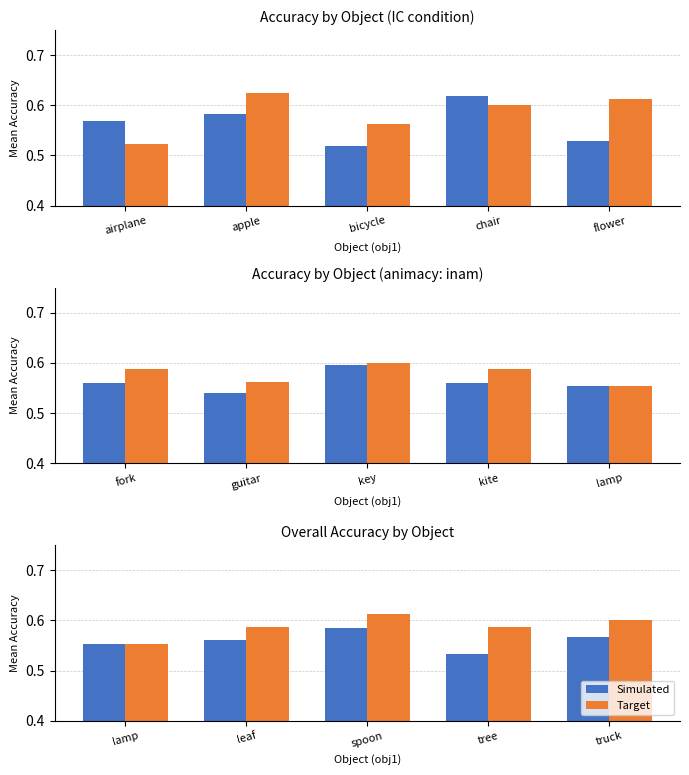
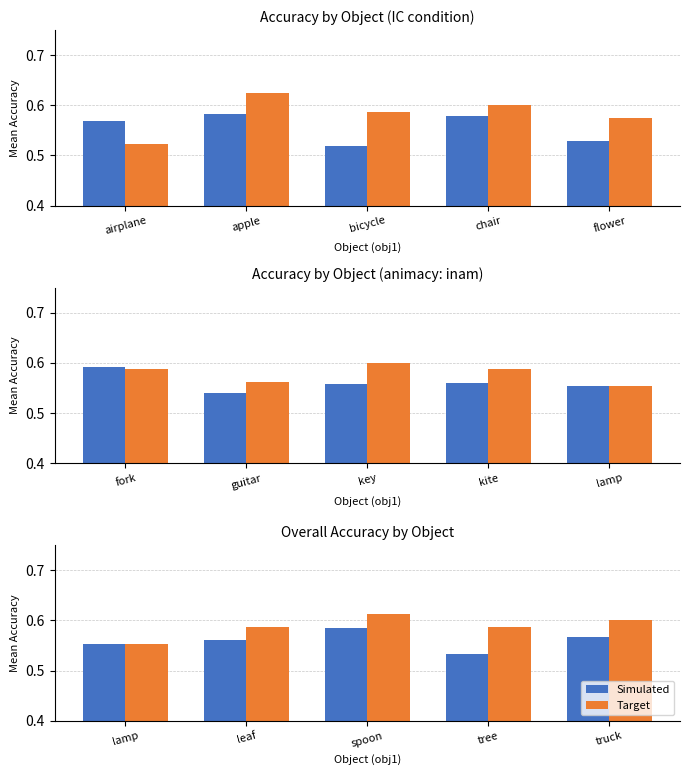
  {
    "Accuracy by Object (IC condition)": {
      "Simulated": {
        "airplane": 0.57,
        "apple": 0.58,
        "bicycle": 0.52,
-       "chair": 0.62,
+       "chair": 0.58,
        "flower": 0.53
      },
      "Target": {
        "airplane": 0.52,
        "apple": 0.63,
-       "bicycle": 0.56,
+       "bicycle": 0.59,
        "chair": 0.60,
-       "flower": 0.61
+       "flower": 0.58
      }
    },
    "Accuracy by Object (animacy: inam)": {
      "Simulated": {
-       "fork": 0.56,
+       "fork": 0.59,
        "guitar": 0.54,
-       "key": 0.60,
+       "key": 0.56,
        "kite": 0.56,
        "lamp": 0.55
      },
      "Target": {
        "fork": 0.59,
        "guitar": 0.56,
        "key": 0.60,
        "kite": 0.59,
        "lamp": 0.55
      }
    },
    "Overall Accuracy by Object": {
      "Simulated": {
        "lamp": 0.55,
        "leaf": 0.56,
        "spoon": 0.59,
        "tree": 0.53,
        "truck": 0.57
      },
      "Target": {
        "lamp": 0.55,
        "leaf": 0.59,
        "spoon": 0.61,
        "tree": 0.59,
        "truck": 0.60
      }
    }
  }
